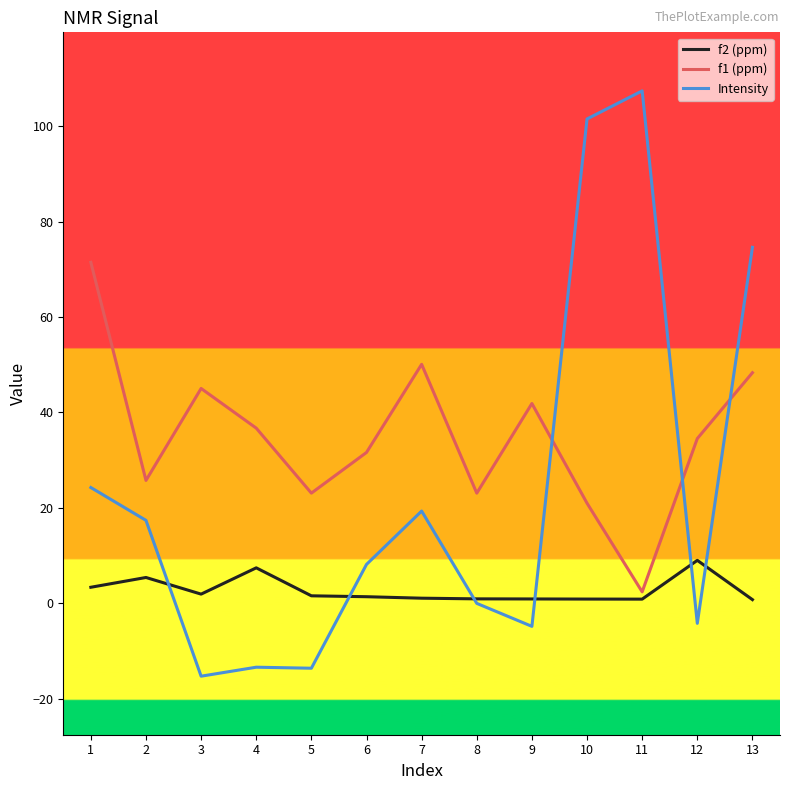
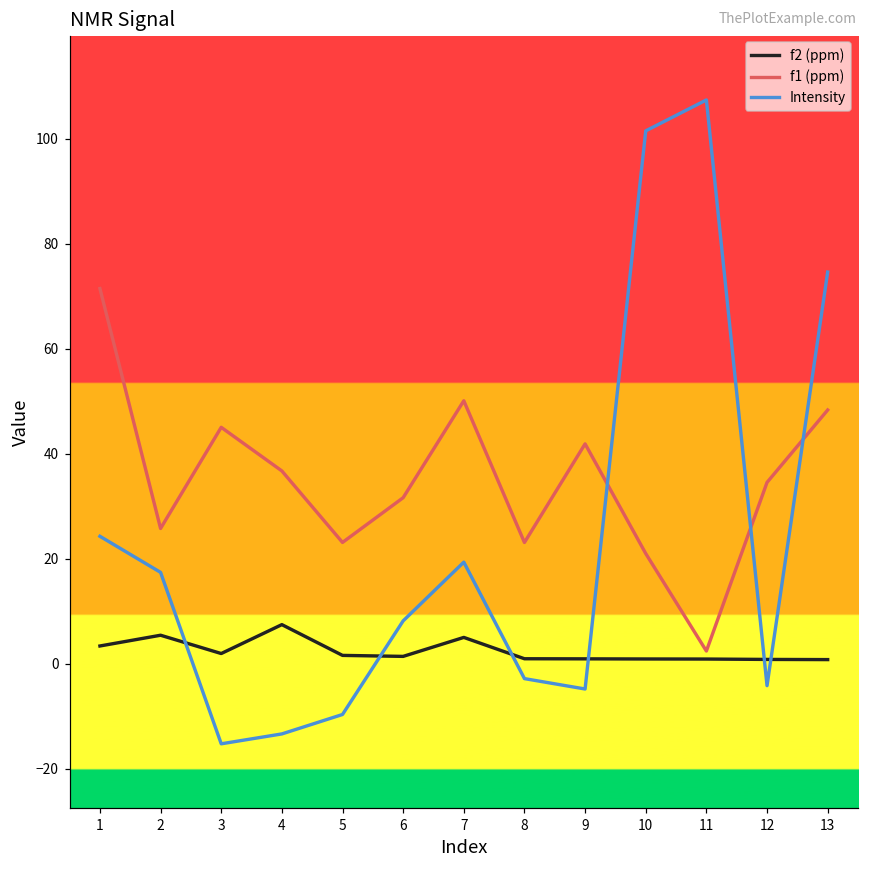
  {
    "f2 (ppm)": {
      "1": 3,
      "2": 5,
      "3": 2,
      "4": 7,
      "5": 2,
      "6": 1,
-     "7": 1,
+     "7": 5,
      "8": 1,
      "9": 1,
      "10": 1,
      "11": 1,
-     "12": 9,
+     "12": 1,
      "13": 1
    },
    "f1 (ppm)": {
      "1": 71,
      "2": 26,
      "3": 45,
      "4": 37,
      "5": 23,
      "6": 32,
      "7": 50,
      "8": 23,
      "9": 42,
      "10": 21,
      "11": 2,
      "12": 35,
      "13": 48
    },
    "Intensity": {
      "1": 24,
      "2": 17,
      "3": -15,
      "4": -13,
-     "5": -14,
+     "5": -10,
      "6": 8,
      "7": 19,
-     "8": 0,
+     "8": -3,
      "9": -5,
      "10": 101,
      "11": 107,
      "12": -4,
      "13": 75
    }
  }
